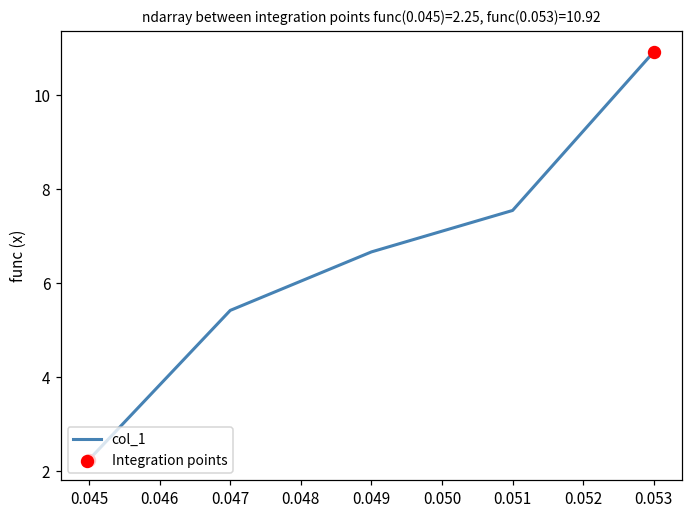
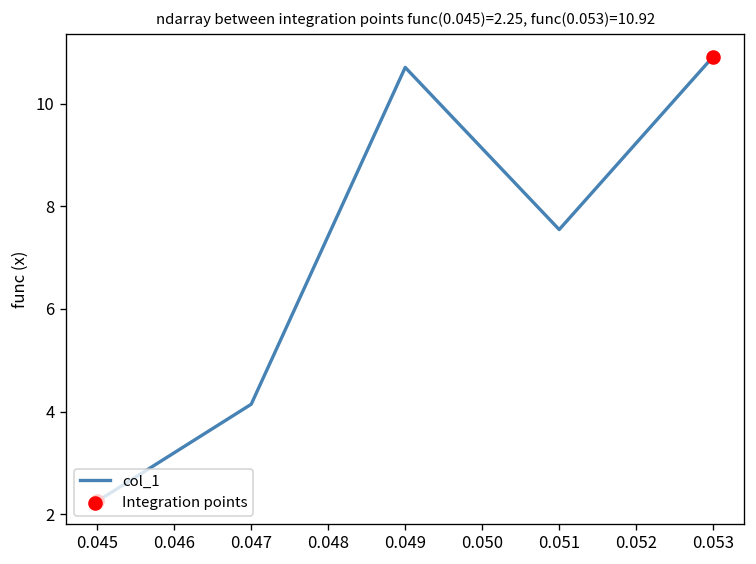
  {
    "col_1": {
-     "0.047": 5.4,
-     "0.049": 6.7,
+     "0.047": 4.1,
+     "0.049": 10.7,
      "0.051": 7.5
    }
  }
